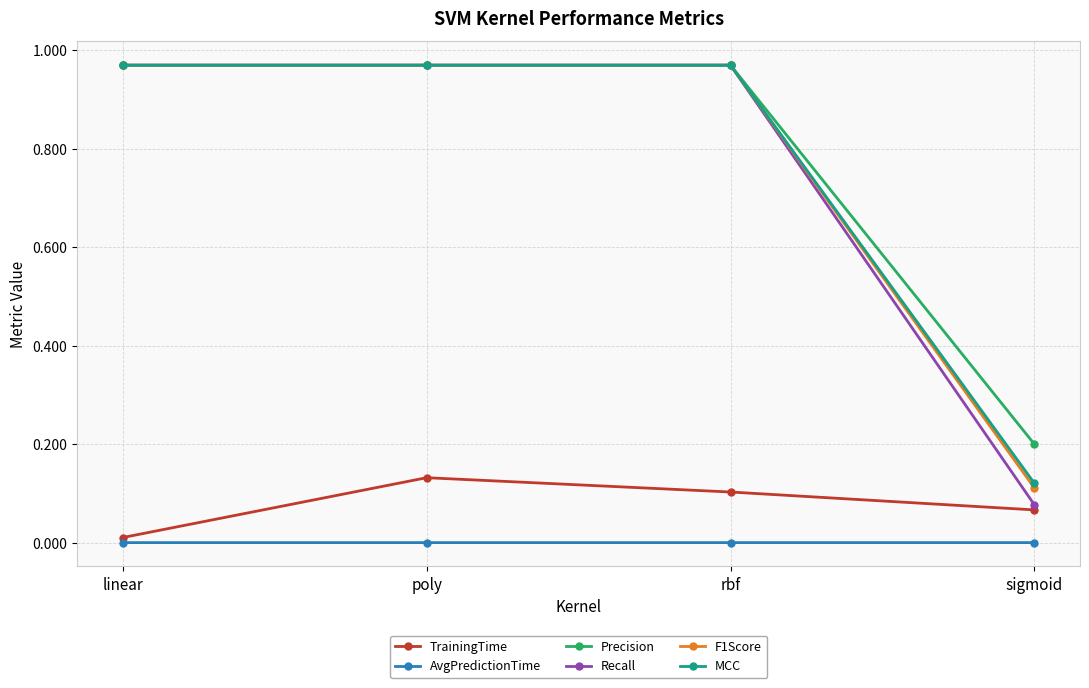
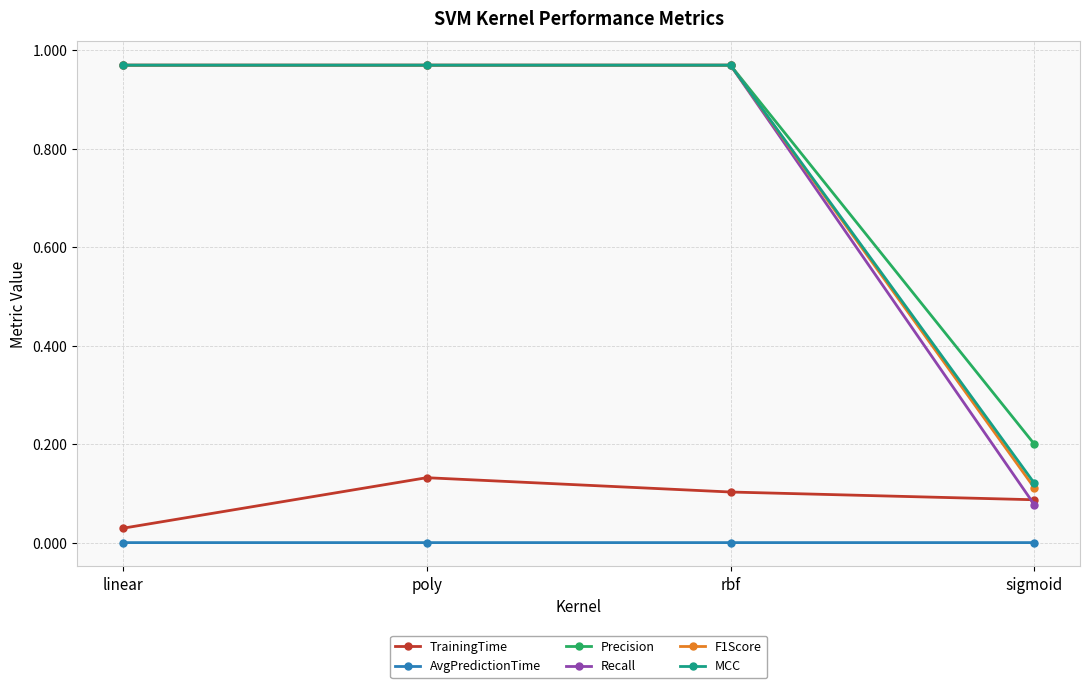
  {
    "TrainingTime": {
-     "linear": 0.01,
+     "linear": 0.03,
      "poly": 0.13,
      "rbf": 0.10,
-     "sigmoid": 0.07
+     "sigmoid": 0.09
    },
    "AvgPredictionTime": {
      "linear": 0.00,
      "poly": 0.00,
      "rbf": 0.00,
      "sigmoid": 0.00
    },
    "Recall": {
      "sigmoid": 0.08
    },
    "F1Score": {
      "sigmoid": 0.11
    }
  }
